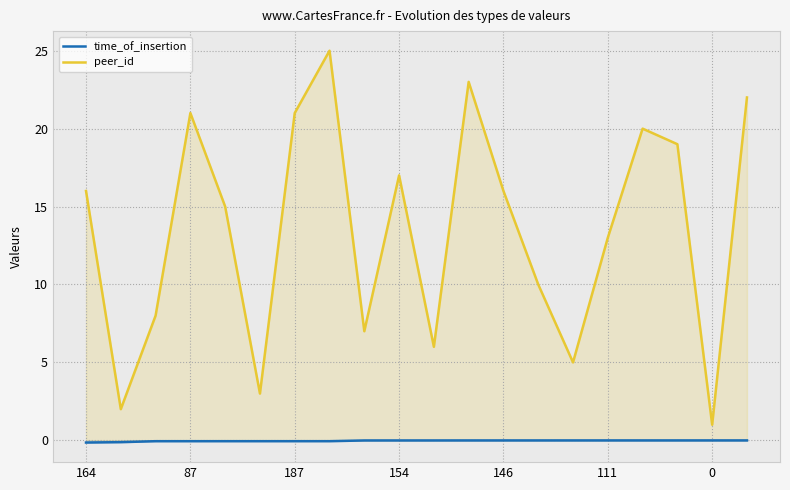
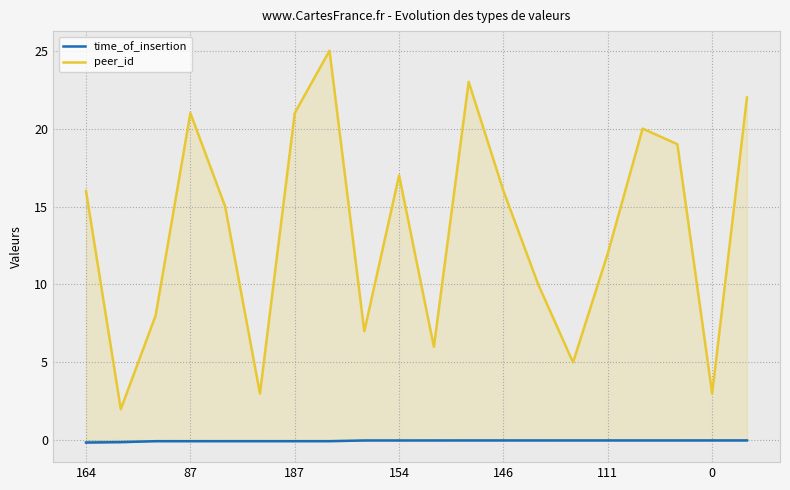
  {
    "peer_id": {
      "164": 16,
      "87": 21,
      "187": 21,
      "154": 17,
      "146": 16,
-     "111": 13,
-     "0": 1
+     "111": 12,
+     "0": 3
    }
  }
